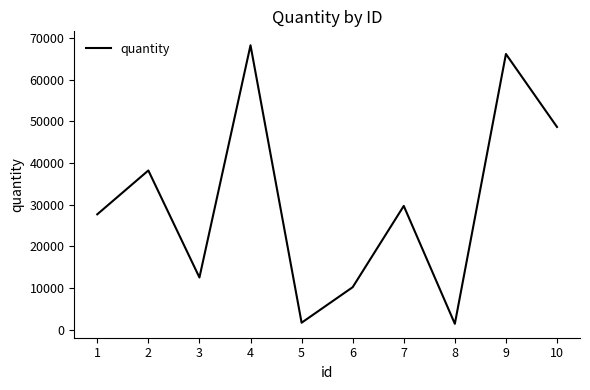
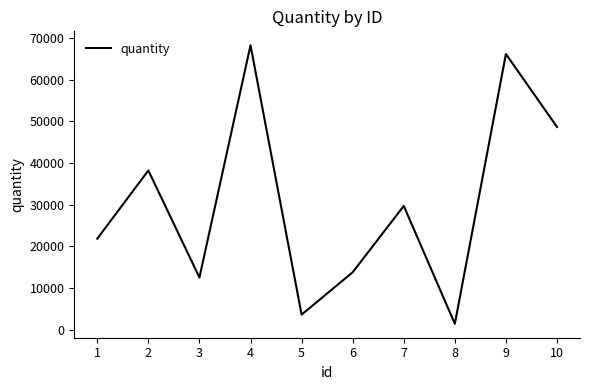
  {
-   "1": 28000,
+   "1": 22000,
    "2": 38000,
    "3": 13000,
    "4": 68000,
-   "5": 2000,
-   "6": 10000,
+   "5": 4000,
+   "6": 14000,
    "7": 30000,
    "8": 1000,
    "9": 66000,
    "10": 49000
  }
